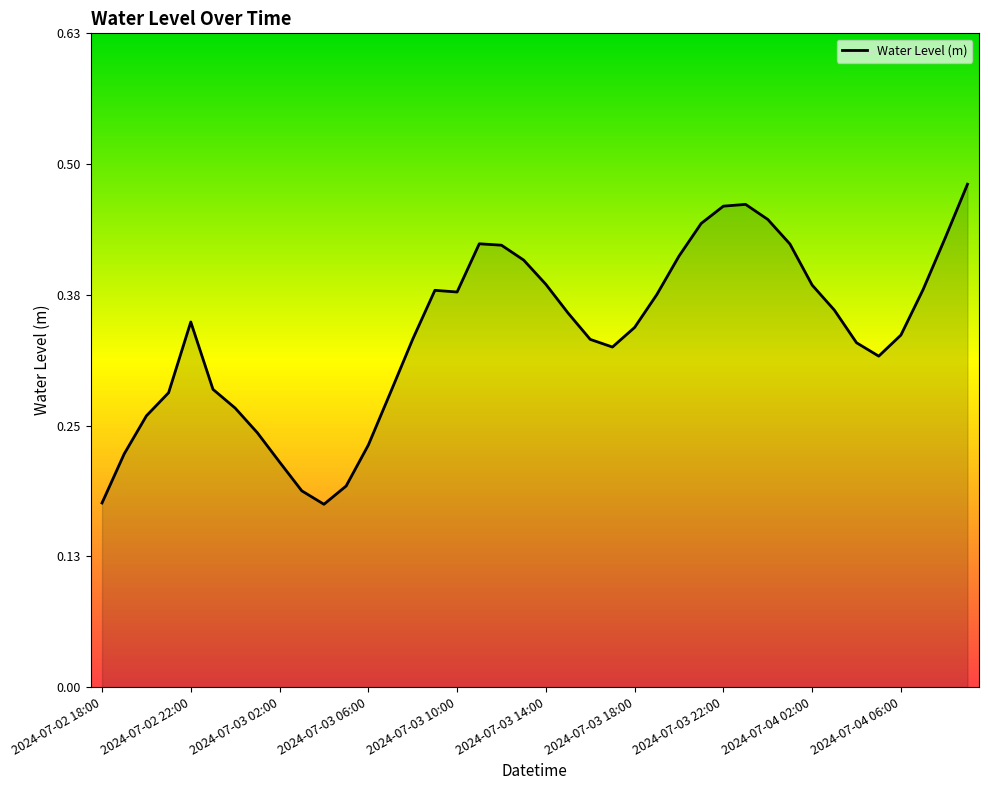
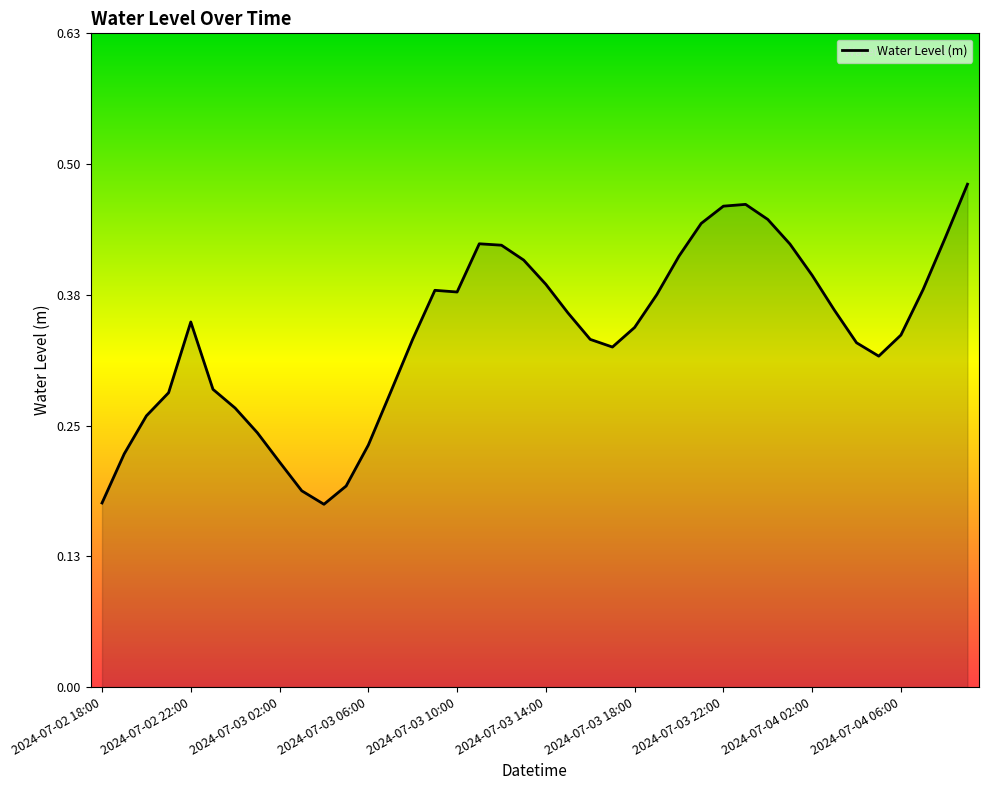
  {
    "2024-07-02 18:00": 0.177,
    "2024-07-02 22:00": 0.351,
    "2024-07-03 02:00": 0.217,
    "2024-07-03 06:00": 0.233,
    "2024-07-03 10:00": 0.380,
    "2024-07-03 14:00": 0.388,
    "2024-07-03 18:00": 0.346,
    "2024-07-03 22:00": 0.463,
-   "2024-07-04 02:00": 0.387,
+   "2024-07-04 02:00": 0.396,
    "2024-07-04 06:00": 0.339
  }
